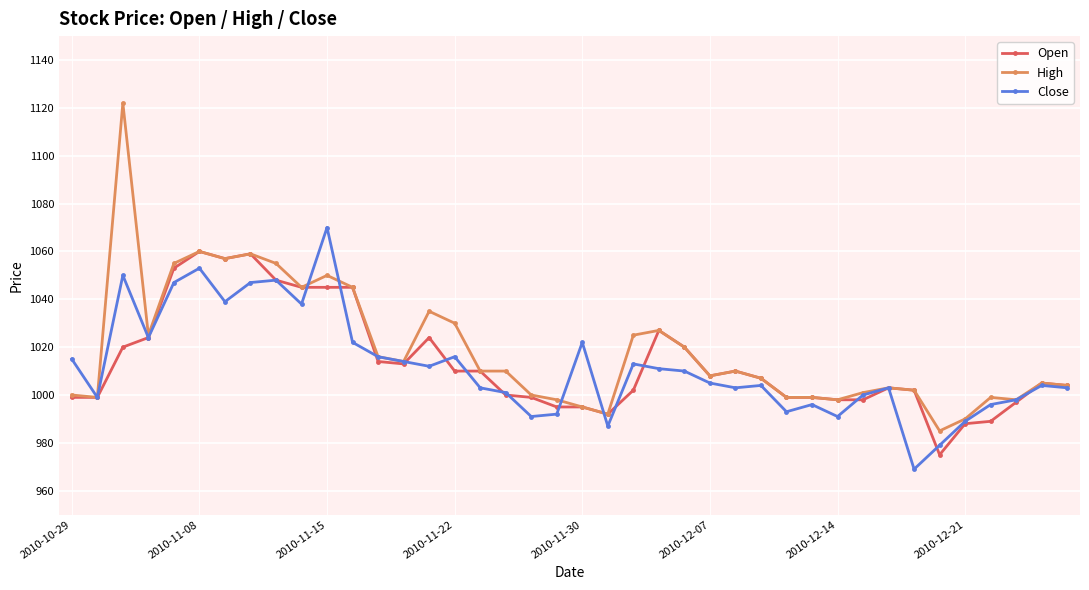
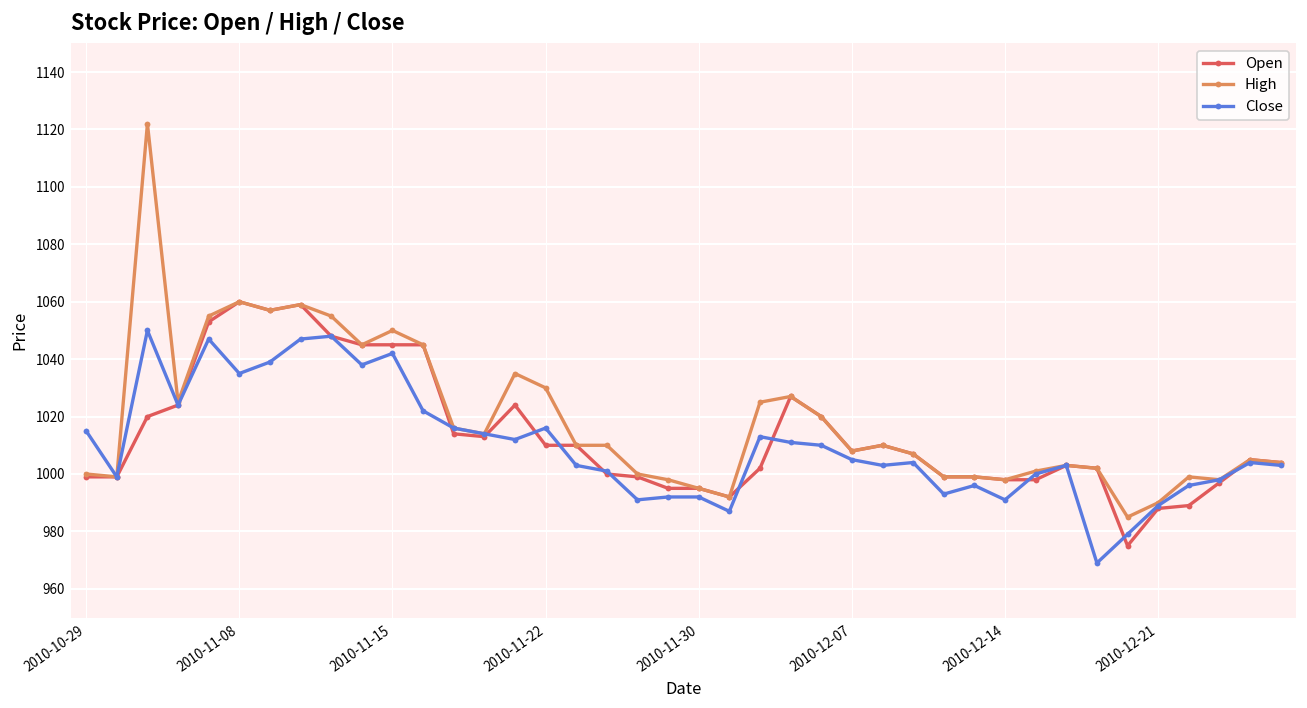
  {
    "Close": {
      "2010-10-29": 1015,
-     "2010-11-08": 1053,
-     "2010-11-15": 1070,
+     "2010-11-08": 1035,
+     "2010-11-15": 1042,
      "2010-11-22": 1016,
-     "2010-11-30": 1022,
+     "2010-11-30": 992,
      "2010-12-07": 1005,
      "2010-12-14": 991
    }
  }
